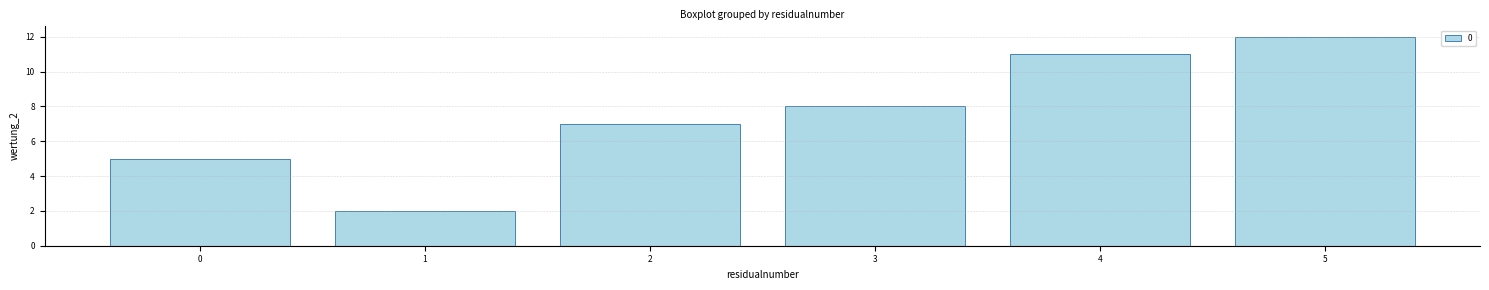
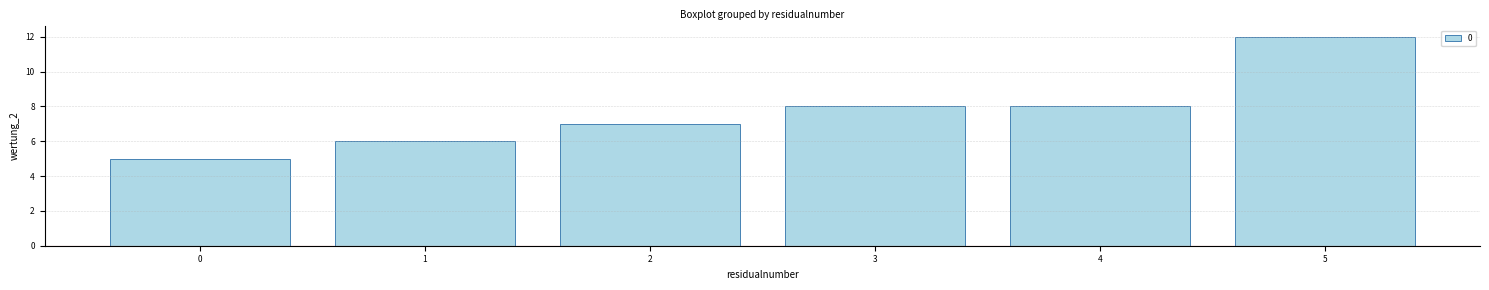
  {
    "0": 5,
-   "1": 2,
+   "1": 6,
    "2": 7,
    "3": 8,
-   "4": 11,
+   "4": 8,
    "5": 12
  }
